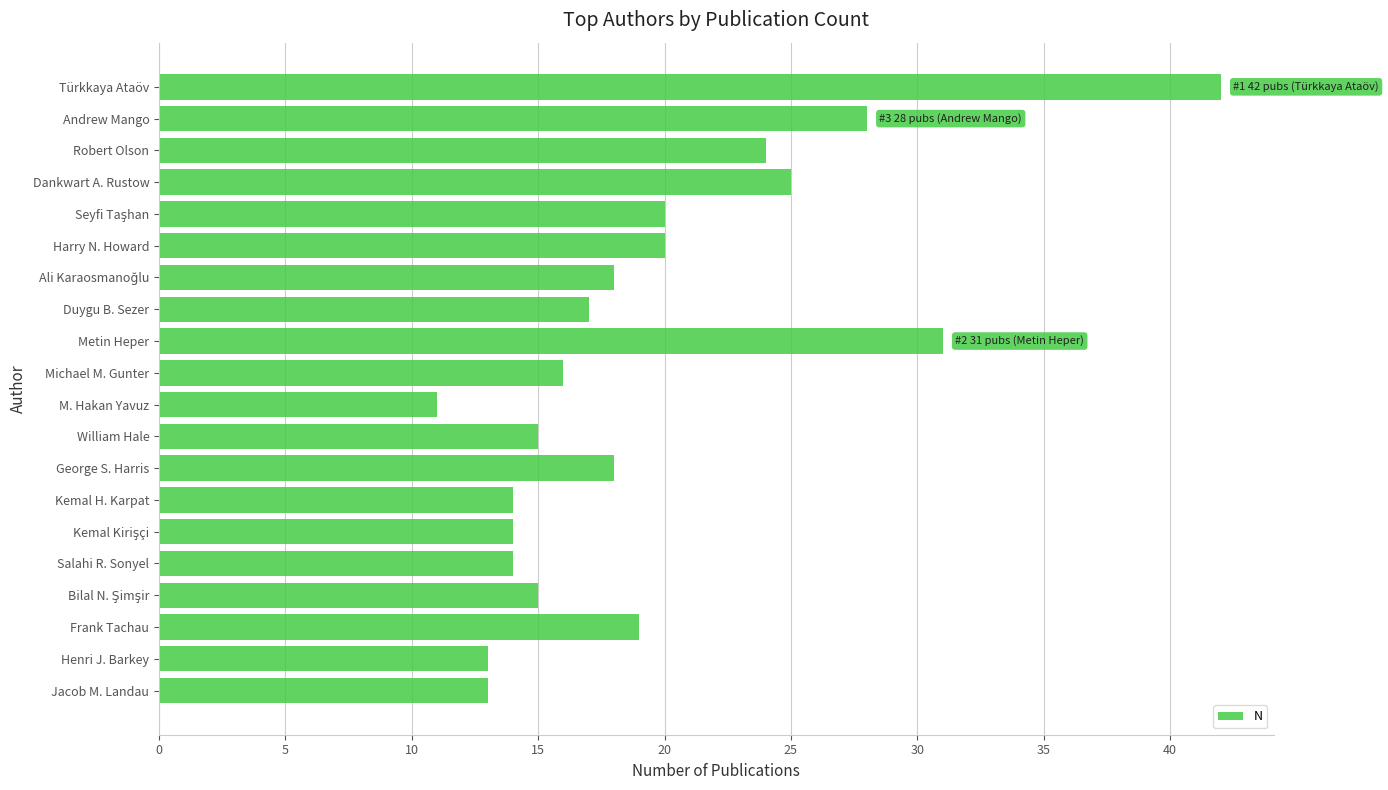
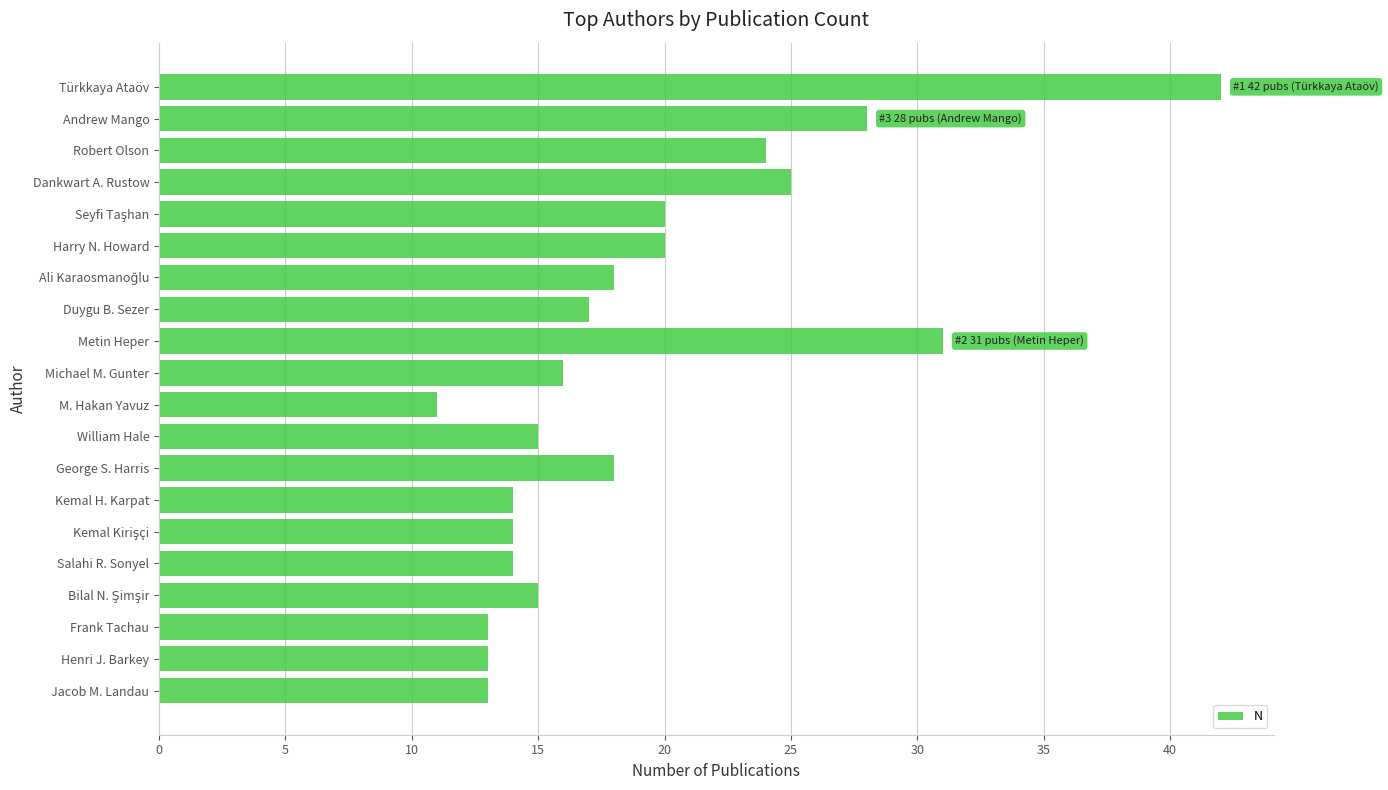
  {
    "Robert Olson": 24,
    "Dankwart A. Rustow": 25,
    "Seyfi Taşhan": 20,
    "Harry N. Howard": 20,
    "Ali Karaosmanoğlu": 18,
    "Duygu B. Sezer": 17,
    "Michael M. Gunter": 16,
    "M. Hakan Yavuz": 11,
    "William Hale": 15,
    "George S. Harris": 18,
    "Kemal H. Karpat": 14,
    "Kemal Kirişçi": 14,
    "Salahi R. Sonyel": 14,
    "Bilal N. Şimşir": 15,
-   "Frank Tachau": 19,
+   "Frank Tachau": 13,
    "Henri J. Barkey": 13,
    "Jacob M. Landau": 13
  }
